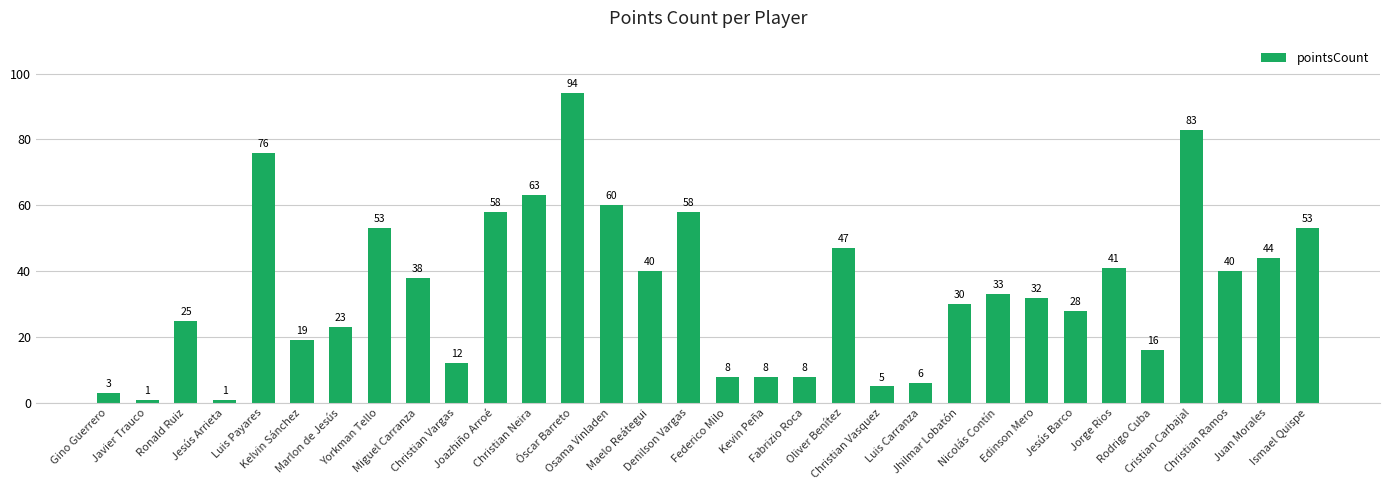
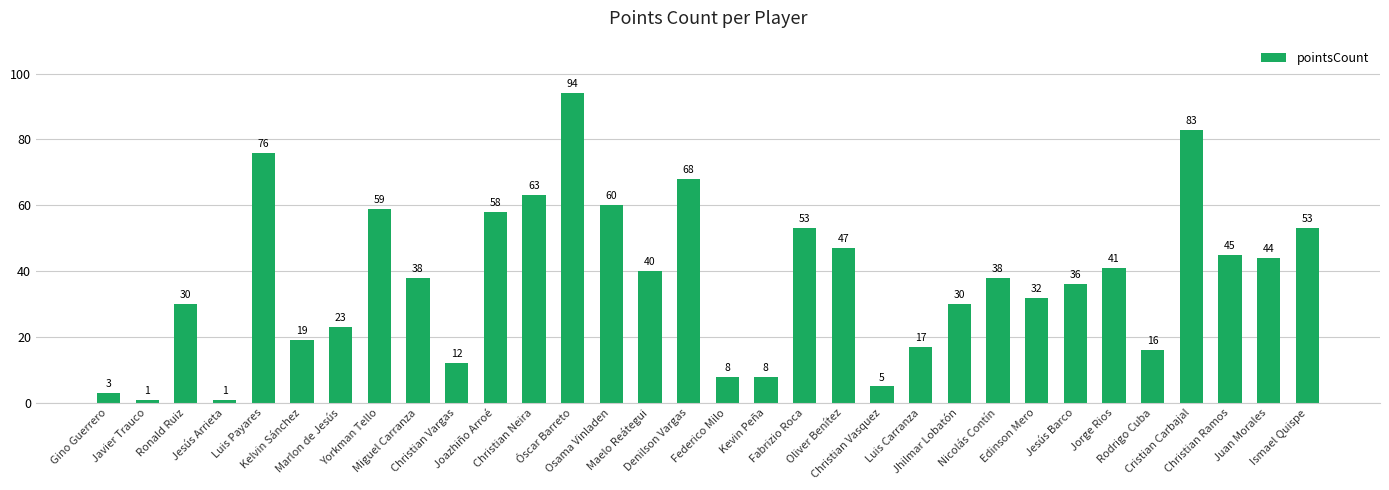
  {
    "Gino Guerrero": 3,
    "Javier Trauco": 1,
-   "Ronald Ruiz": 25,
+   "Ronald Ruiz": 30,
    "Jesús Arrieta": 1,
    "Luis Payares": 76,
    "Kelvin Sánchez": 19,
    "Marlon de Jesús": 23,
-   "Yorkman Tello": 53,
+   "Yorkman Tello": 59,
    "Miguel Carranza": 38,
    "Christian Vargas": 12,
    "Joazhiño Arroé": 58,
    "Christian Neira": 63,
    "Óscar Barreto": 94,
    "Osama Vinladen": 60,
    "Maelo Reátegui": 40,
-   "Denilson Vargas": 58,
+   "Denilson Vargas": 68,
    "Federico Milo": 8,
    "Kevin Peña": 8,
-   "Fabrizio Roca": 8,
+   "Fabrizio Roca": 53,
    "Oliver Benítez": 47,
    "Christian Vasquez": 5,
-   "Luis Carranza": 6,
+   "Luis Carranza": 17,
    "Jhilmar Lobatón": 30,
-   "Nicolás Contín": 33,
+   "Nicolás Contín": 38,
    "Edinson Mero": 32,
-   "Jesús Barco": 28,
+   "Jesús Barco": 36,
    "Jorge Rios": 41,
    "Rodrigo Cuba": 16,
    "Cristian Carbajal": 83,
-   "Christian Ramos": 40,
+   "Christian Ramos": 45,
    "Juan Morales": 44,
    "Ismael Quispe": 53
  }
